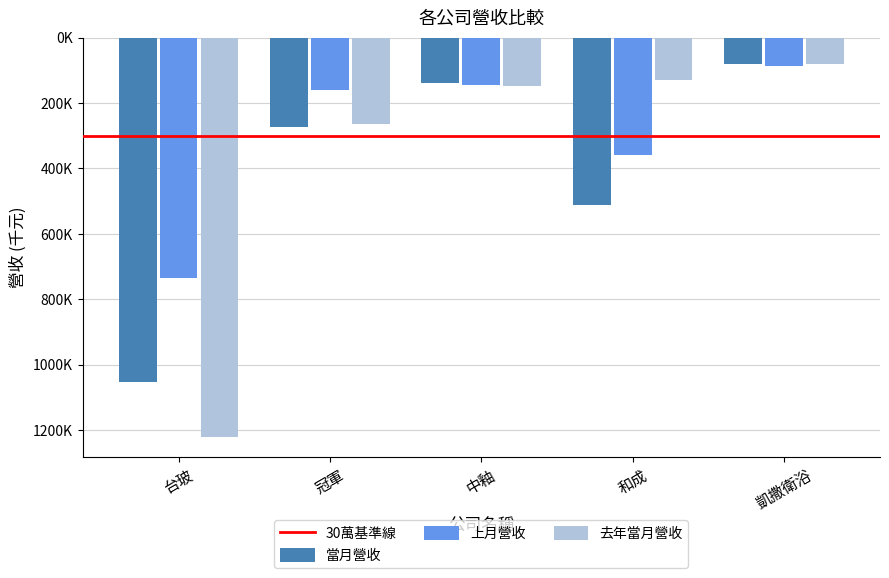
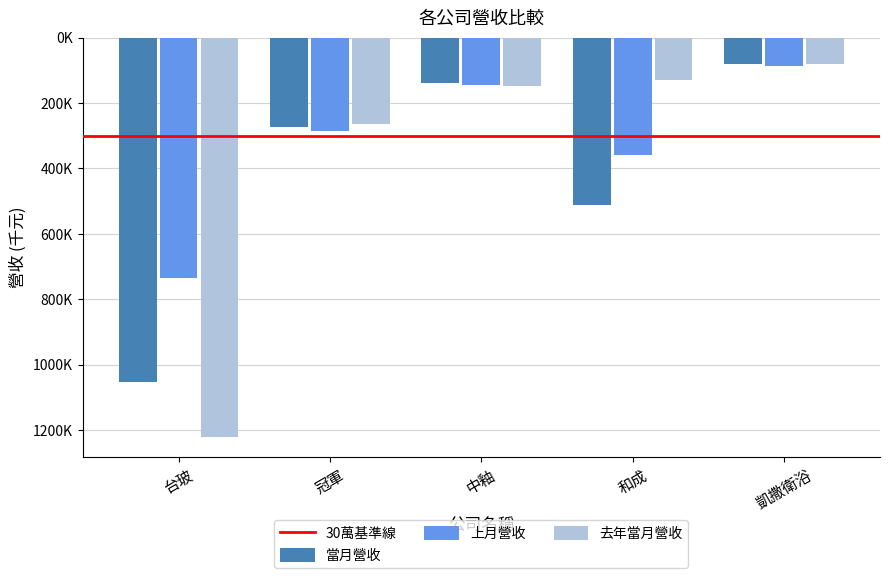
  {
    "當月營收": {
      "台玻": 1050000,
      "冠軍": 270000,
      "中釉": 140000,
      "和成": 510000,
      "凱撒衛浴": 80000
    },
    "上月營收": {
      "台玻": 740000,
-     "冠軍": 160000,
+     "冠軍": 290000,
      "中釉": 150000,
      "和成": 360000,
      "凱撒衛浴": 90000
    },
    "去年當月營收": {
      "台玻": 1220000,
      "冠軍": 260000,
      "中釉": 150000,
      "和成": 130000,
      "凱撒衛浴": 80000
    }
  }
